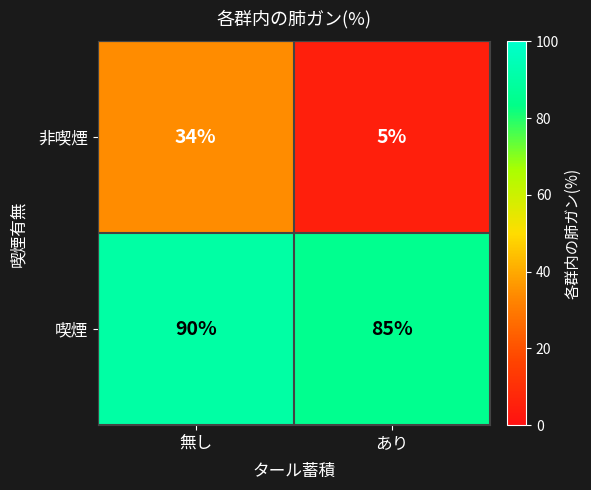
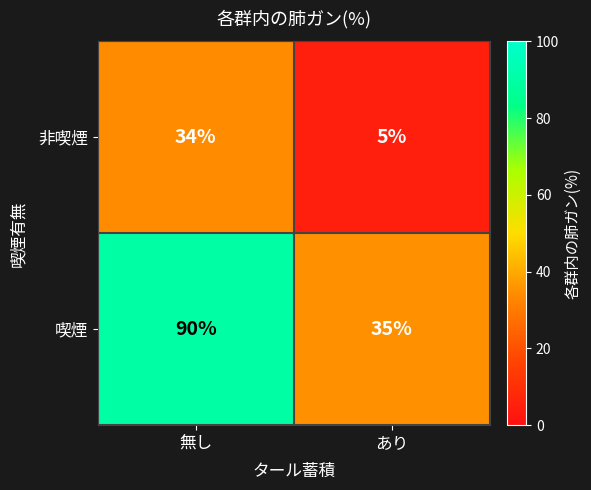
  {
    "非喫煙": {
      "無し": "34%",
      "あり": "5%"
    },
    "喫煙": {
      "無し": "90%",
-     "あり": "85%"
+     "あり": "35%"
    }
  }
